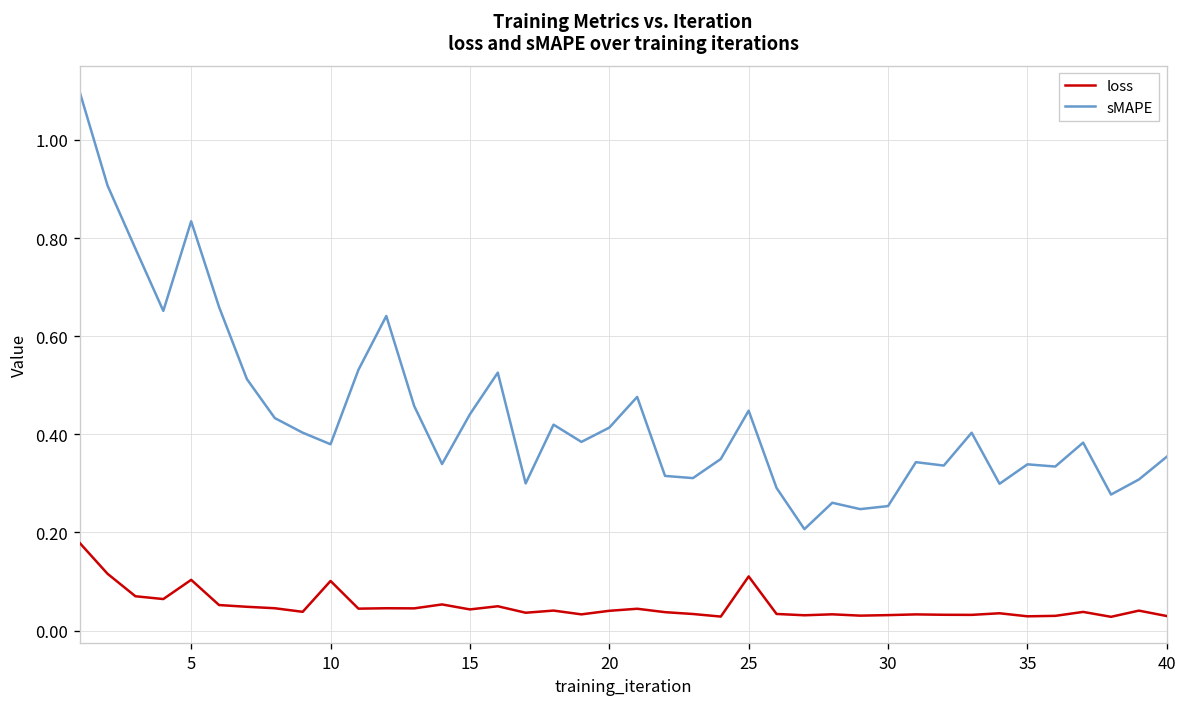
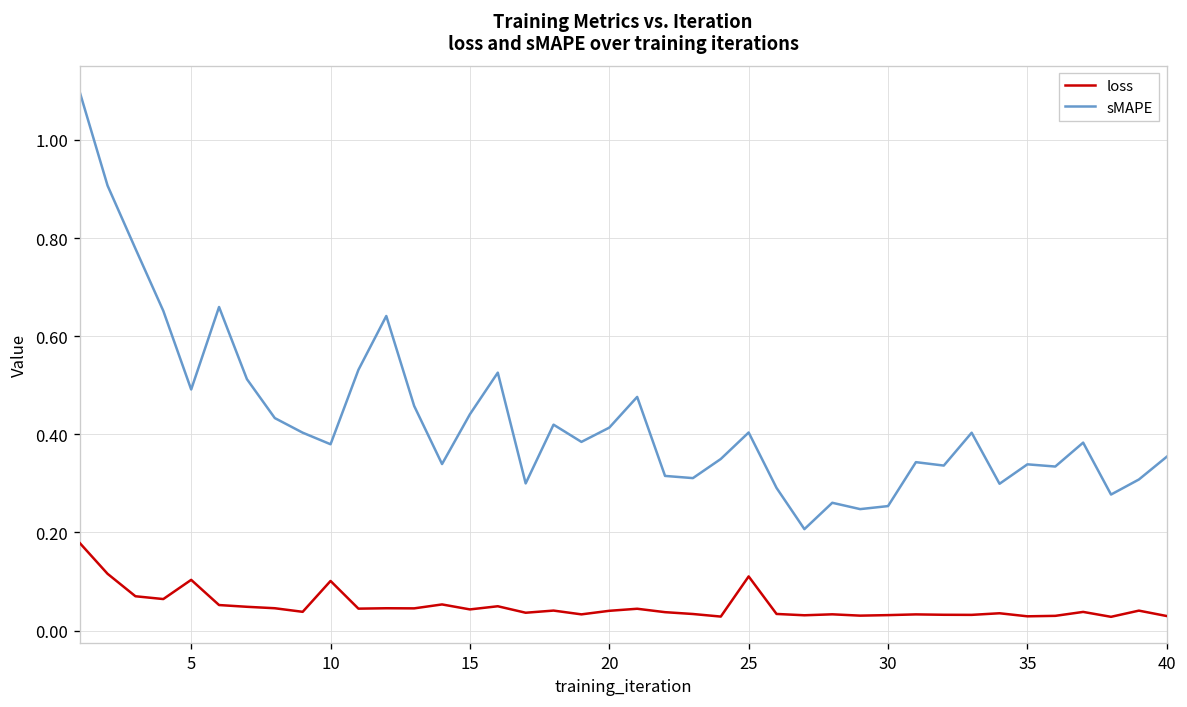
  {
    "loss": {
      "5": 0.10,
      "10": 0.10,
      "15": 0.04,
      "20": 0.04,
      "25": 0.11,
      "30": 0.03,
      "35": 0.03,
      "40": 0.03
    },
    "sMAPE": {
-     "5": 0.83,
+     "5": 0.49,
      "10": 0.38,
      "15": 0.44,
      "20": 0.41,
-     "25": 0.45,
+     "25": 0.40,
      "30": 0.25,
      "35": 0.34,
      "40": 0.35
    }
  }
